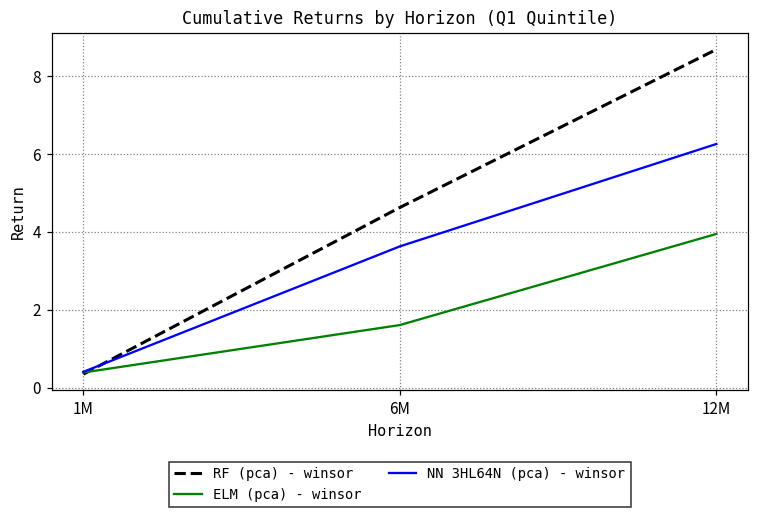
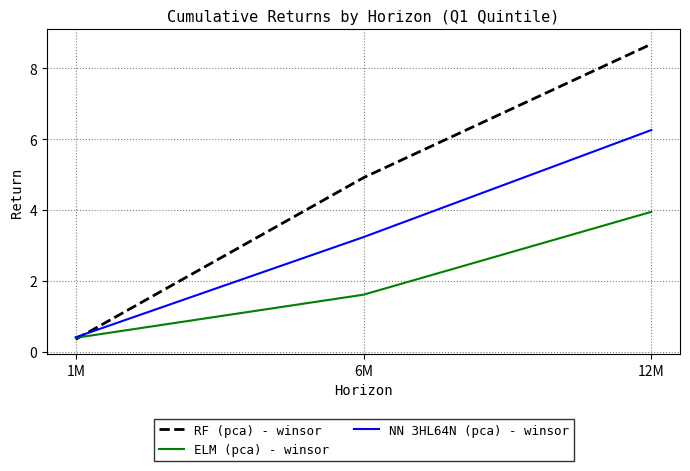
  {
    "RF (pca) - winsor": {
-     "6M": 4.6,
+     "6M": 4.9,
      "12M": 8.7
    },
    "ELM (pca) - winsor": {
      "6M": 1.6,
      "12M": 3.9
    },
    "NN 3HL64N (pca) - winsor": {
-     "6M": 3.6,
+     "6M": 3.2,
      "12M": 6.3
    }
  }
